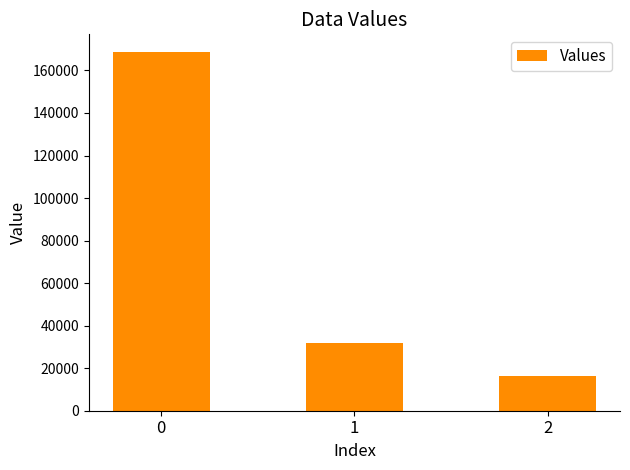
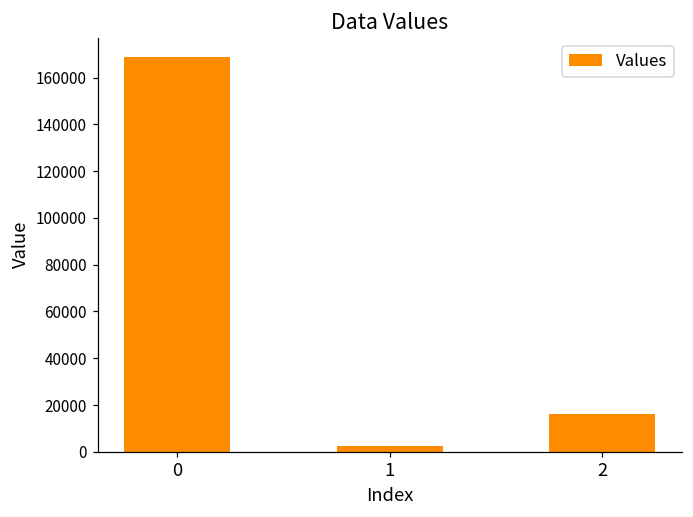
  {
    "0": 169000,
-   "1": 32000,
+   "1": 3000,
    "2": 16000
  }
